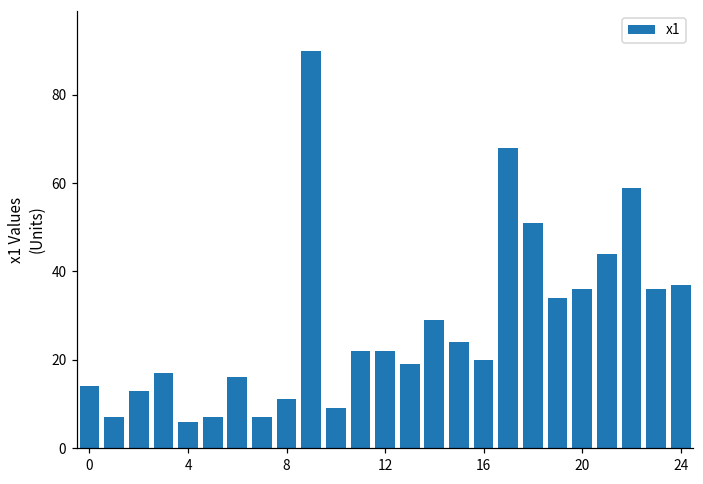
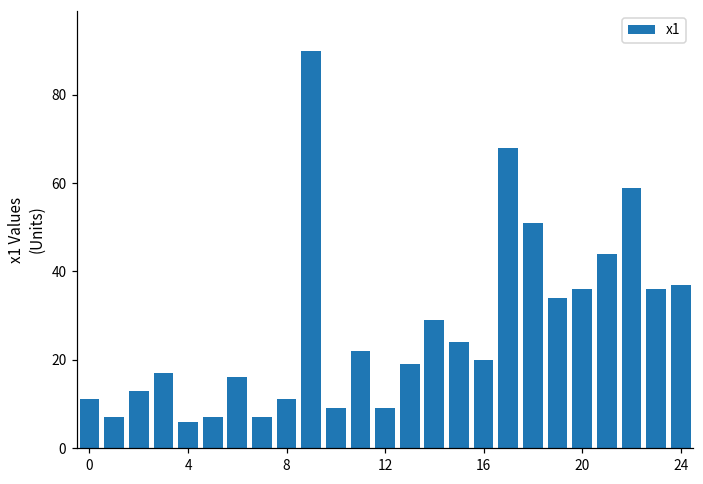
  {
-   "0": 14,
+   "0": 11,
    "4": 6,
    "8": 11,
-   "12": 22,
+   "12": 9,
    "16": 20,
    "20": 36,
    "24": 37
  }
